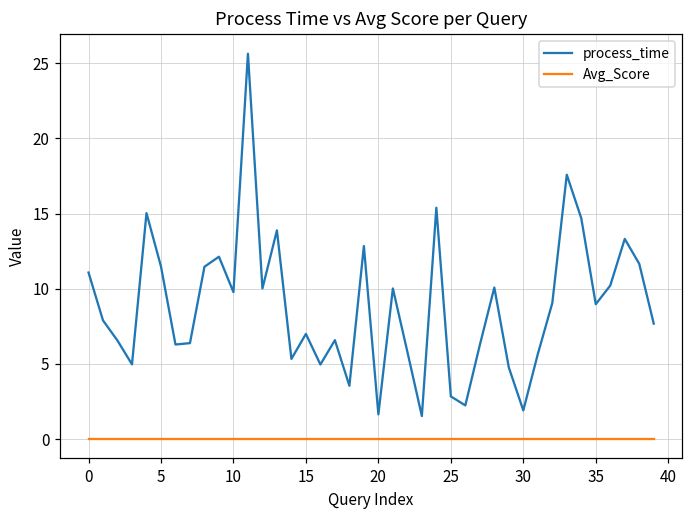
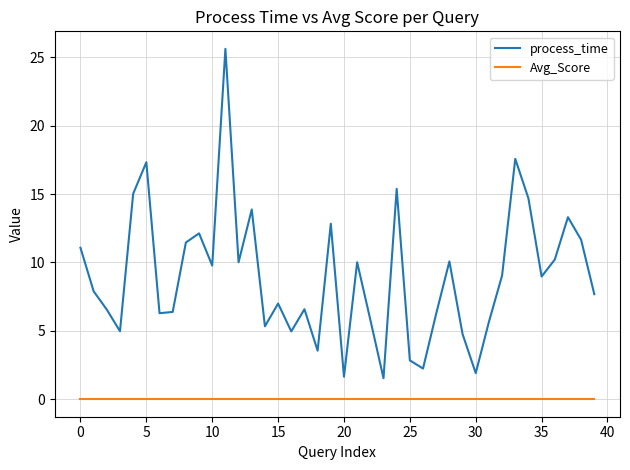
  {
    "process_time": {
      "0": 11.1,
-     "5": 11.5,
+     "5": 17.3,
      "10": 9.8,
      "15": 7.0,
      "20": 1.6,
      "25": 2.8,
      "30": 1.9,
      "35": 9.0
    },
    "Avg_Score": {
      "0": 0.0,
      "5": 0.0,
      "10": 0.0,
      "15": 0.0,
      "20": 0.0,
      "25": 0.0,
      "30": 0.0,
      "35": 0.0
    }
  }
